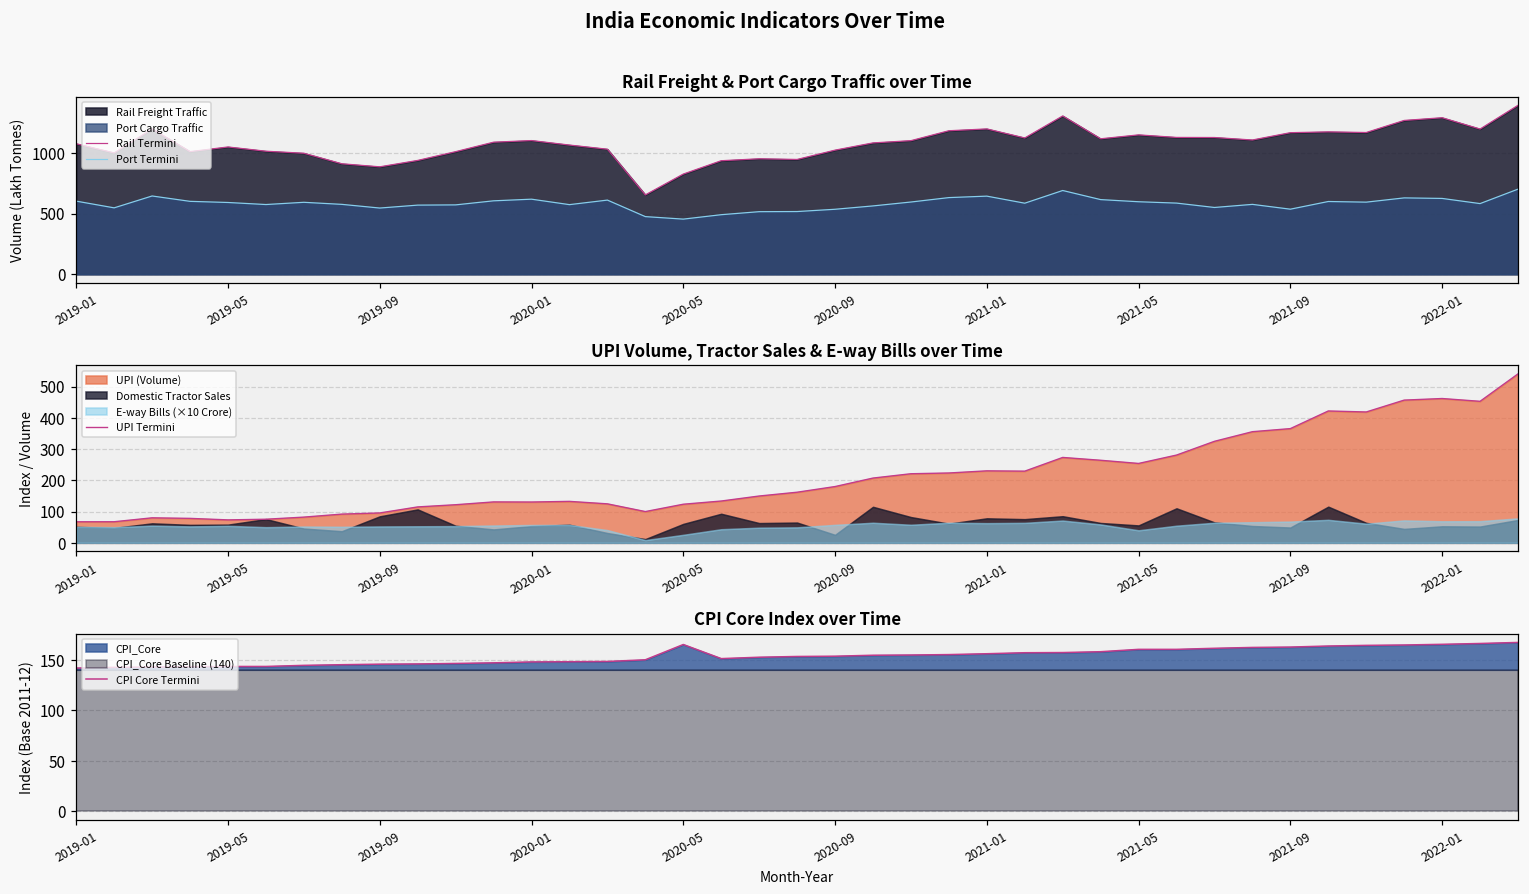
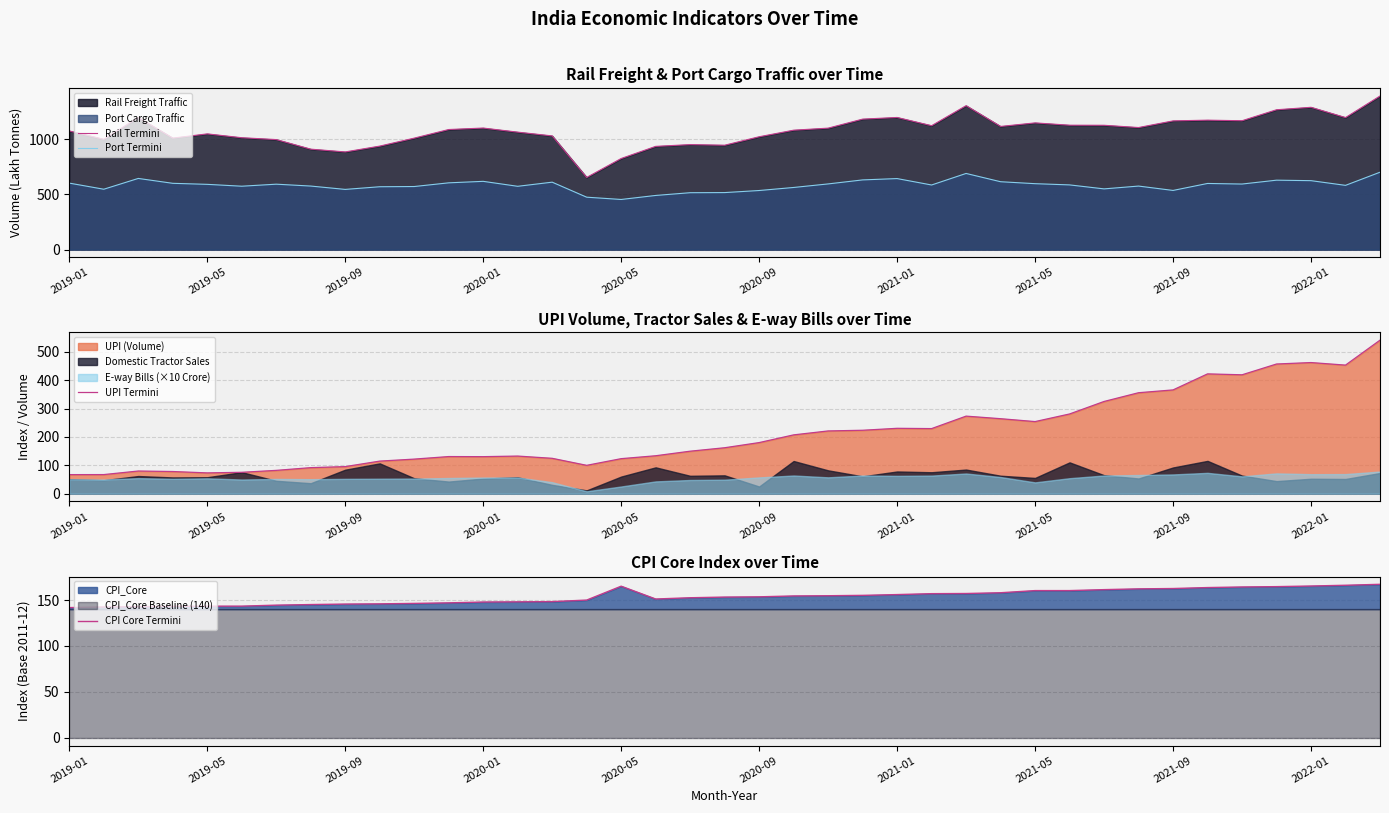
  {
    "Rail Freight & Port Cargo Traffic over Time": {
      "Rail Freight Traffic": {
        "2019-01": 1080,
        "2019-05": 1050,
        "2019-09": 890,
        "2020-01": 1100,
        "2020-05": 830,
        "2020-09": 1020,
        "2021-01": 1200,
        "2021-05": 1150,
        "2021-09": 1170,
        "2022-01": 1290
      },
      "Port Cargo Traffic": {
        "2019-01": 600,
        "2019-05": 590,
        "2019-09": 550,
        "2020-01": 620,
        "2020-05": 450,
        "2020-09": 540,
        "2021-01": 640,
        "2021-05": 600,
        "2021-09": 540,
        "2022-01": 620
      }
    },
    "UPI Volume, Tractor Sales & E-way Bills over Time": {
      "UPI (Volume)": {
        "2019-01": 70,
        "2019-05": 70,
        "2019-09": 100,
        "2020-01": 130,
        "2020-05": 120,
        "2020-09": 180,
        "2021-01": 230,
        "2021-05": 250,
        "2021-09": 370,
        "2022-01": 460
      },
      "Domestic Tractor Sales": {
        "2019-09": 80,
        "2020-05": 60,
        "2020-09": 30,
        "2021-01": 80,
        "2021-05": 60,
-       "2021-09": 50,
+       "2021-09": 90,
        "2022-01": 50
      },
      "E-way Bills (×10 Crore)": {
        "2019-09": 50,
        "2020-05": 30,
        "2020-09": 60,
        "2021-01": 60,
        "2021-05": 40,
        "2021-09": 70,
        "2022-01": 70
      }
    },
    "CPI Core Index over Time": {
      "CPI_Core": {
        "2019-09": 150,
        "2020-01": 150,
        "2020-05": 170,
        "2020-09": 150,
        "2021-01": 160,
        "2021-05": 160,
        "2021-09": 160,
        "2022-01": 170
      },
      "CPI_Core Baseline (140)": {
        "2019-09": 140,
        "2020-01": 140,
        "2020-05": 140,
        "2020-09": 140,
        "2021-01": 140,
        "2021-05": 140,
        "2021-09": 140,
        "2022-01": 140
      }
    }
  }
